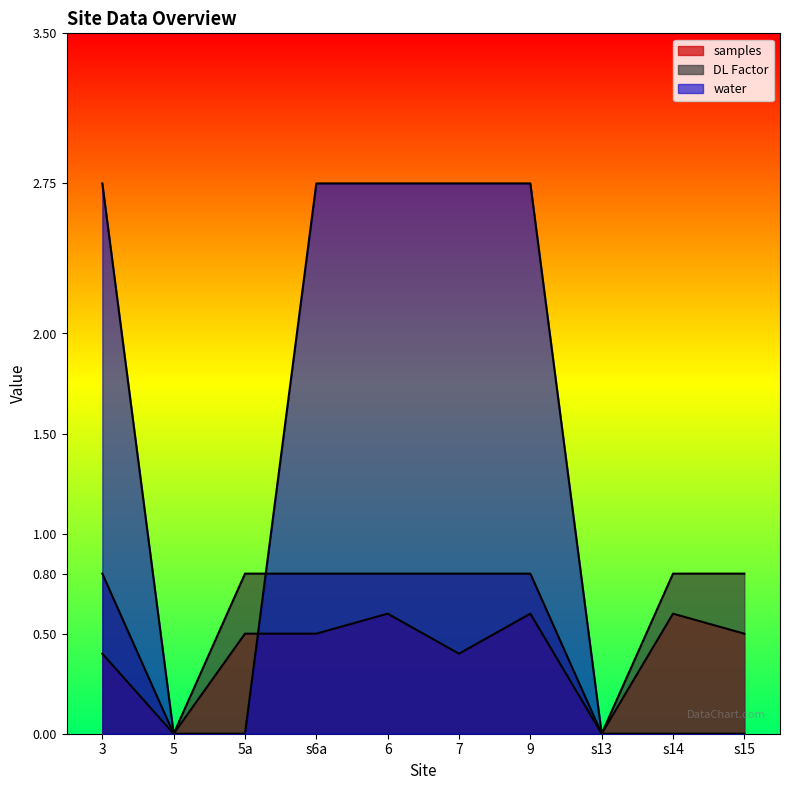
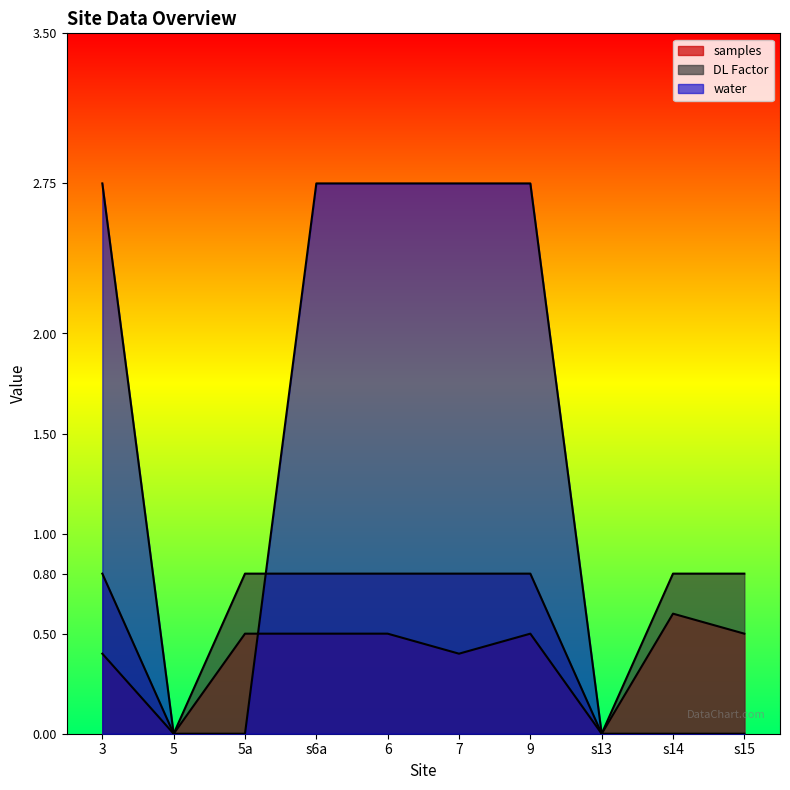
  {
    "samples": {
      "3": 0.4,
      "5a": 0.5,
      "s6a": 0.5,
-     "6": 0.6,
+     "6": 0.5,
      "7": 0.4,
-     "9": 0.6,
+     "9": 0.5,
      "s14": 0.6,
      "s15": 0.5
    },
    "DL Factor": {
      "3": 0.8,
      "5a": 0.8,
      "s6a": 0.8,
      "6": 0.8,
      "7": 0.8,
      "9": 0.8,
      "s14": 0.8,
      "s15": 0.8
    },
    "water": {
      "3": 2.75,
      "5a": 0.0,
      "s6a": 2.75,
      "6": 2.75,
      "7": 2.75,
      "9": 2.75,
      "s14": 0.0,
      "s15": 0.0
    }
  }
